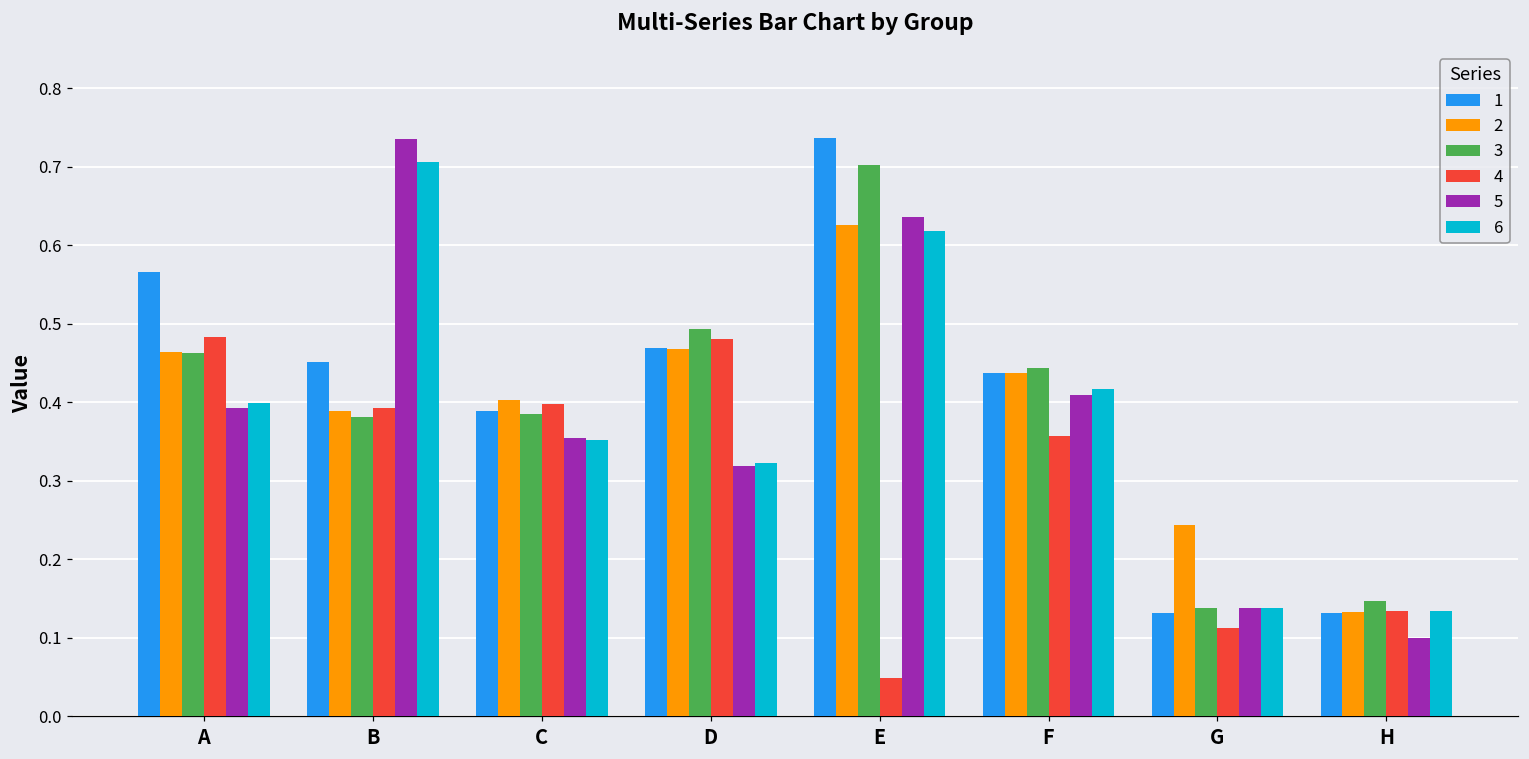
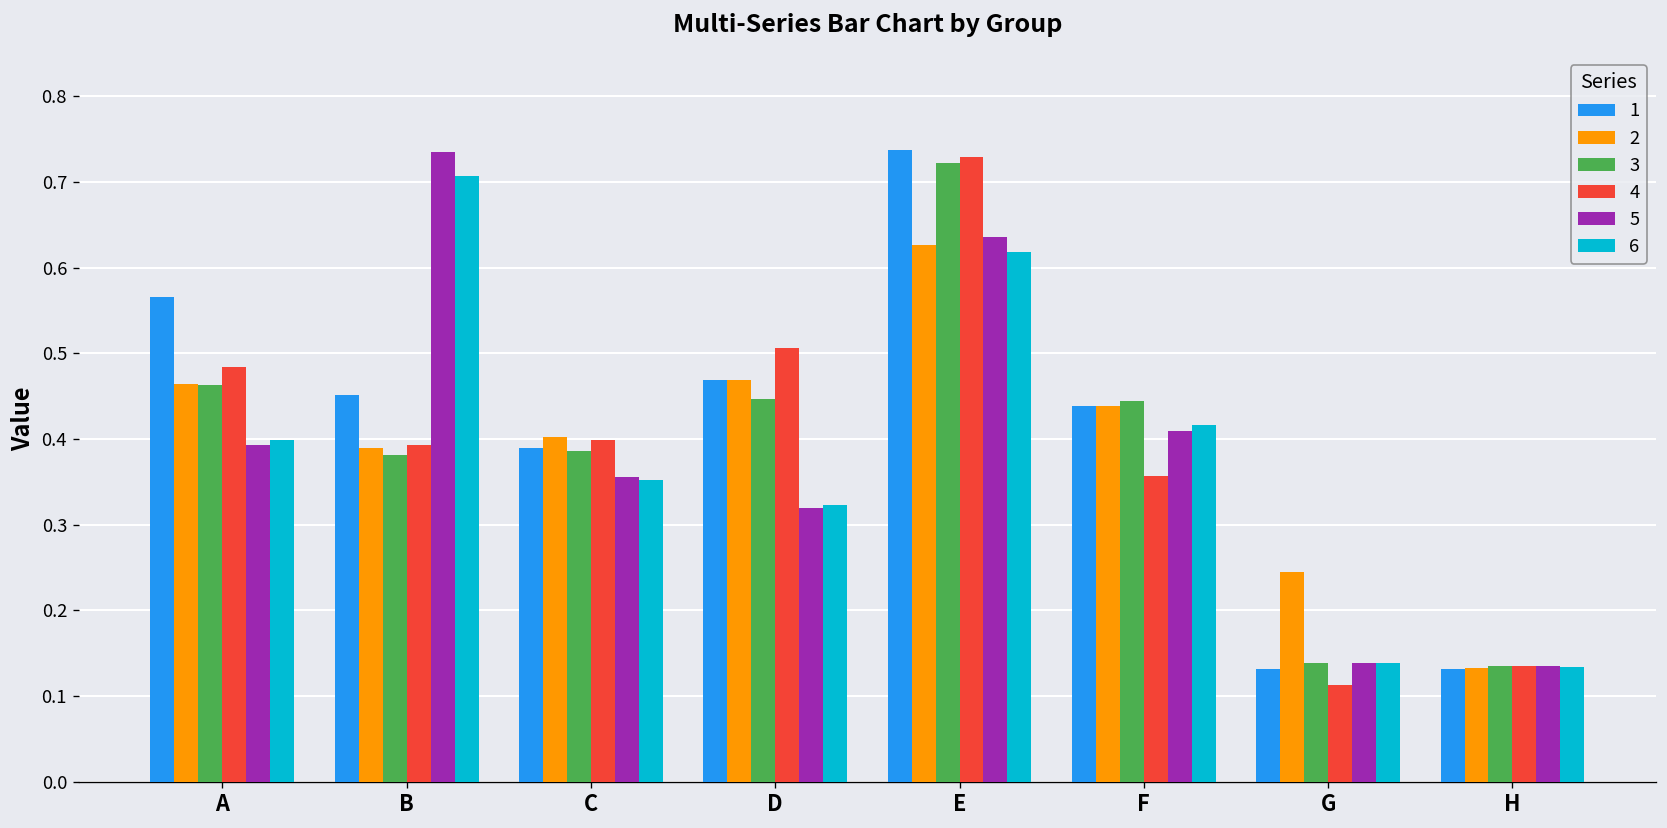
  {
    "2": {
      "A": 0.46,
      "B": 0.39,
      "C": 0.40,
      "D": 0.47,
      "E": 0.63,
      "F": 0.44,
      "G": 0.24,
      "H": 0.13
    },
    "3": {
      "A": 0.46,
      "B": 0.38,
      "C": 0.39,
-     "D": 0.49,
-     "E": 0.70,
+     "D": 0.45,
+     "E": 0.72,
      "F": 0.44,
      "G": 0.14,
-     "H": 0.15
+     "H": 0.13
    },
    "4": {
      "A": 0.48,
      "B": 0.39,
      "C": 0.40,
-     "D": 0.48,
-     "E": 0.05,
+     "D": 0.51,
+     "E": 0.73,
      "F": 0.36,
      "G": 0.11,
      "H": 0.13
    },
    "5": {
      "A": 0.39,
      "B": 0.74,
      "C": 0.36,
      "D": 0.32,
      "E": 0.64,
      "F": 0.41,
      "G": 0.14,
-     "H": 0.10
+     "H": 0.13
    }
  }
